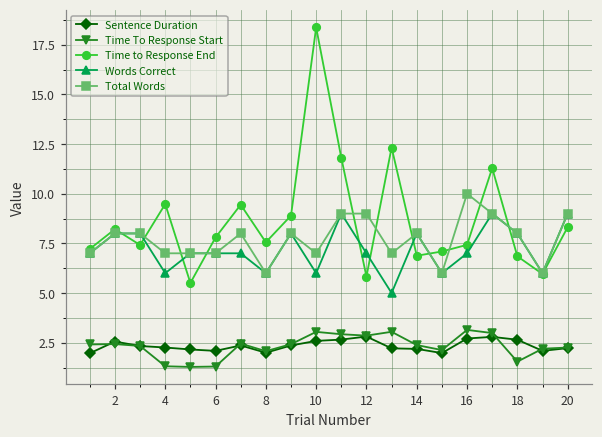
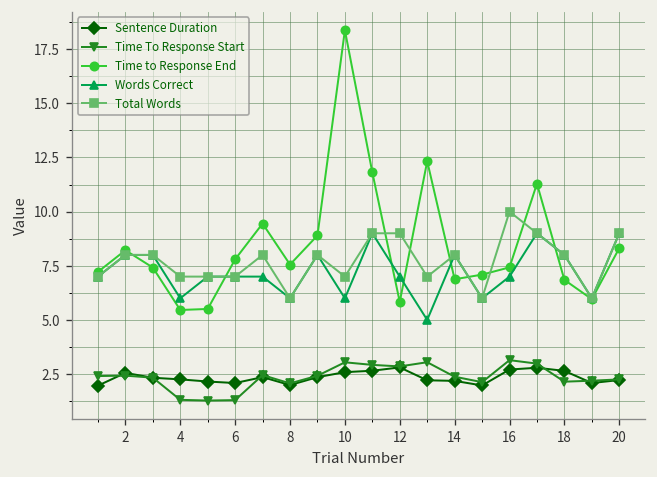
  {
    "Sentence Duration": {
      "4": 2.3,
      "6": 2.1,
      "10": 2.6,
      "14": 2.2,
      "16": 2.7,
      "18": 2.6
    },
    "Time To Response Start": {
      "4": 1.3,
      "6": 1.3,
      "10": 3.0,
      "14": 2.4,
      "16": 3.1,
-     "18": 1.5
+     "18": 2.2
    },
    "Time to Response End": {
      "2": 8.2,
-     "4": 9.5,
+     "4": 5.5,
      "6": 7.8,
      "8": 7.6,
      "10": 18.4,
      "12": 5.8,
      "14": 6.9,
      "16": 7.4,
      "18": 6.8,
      "20": 8.3
    },
    "Words Correct": {
      "4": 6.0,
      "10": 6.0,
      "12": 7.0,
      "16": 7.0
    },
    "Total Words": {
      "4": 7.0,
      "10": 7.0,
      "12": 9.0,
      "16": 10.0
    }
  }
